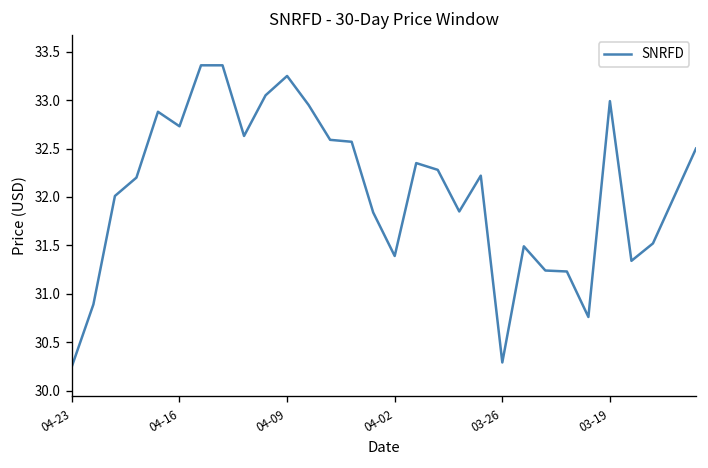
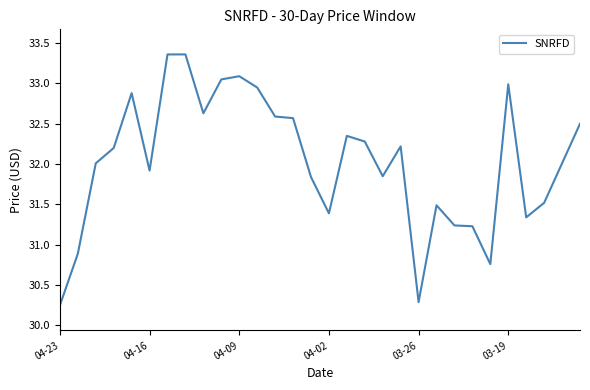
  {
    "04-23": 30.3,
-   "04-16": 32.7,
-   "04-09": 33.3,
+   "04-16": 31.9,
+   "04-09": 33.1,
    "04-02": 31.4,
    "03-26": 30.3,
    "03-19": 33.0
  }
